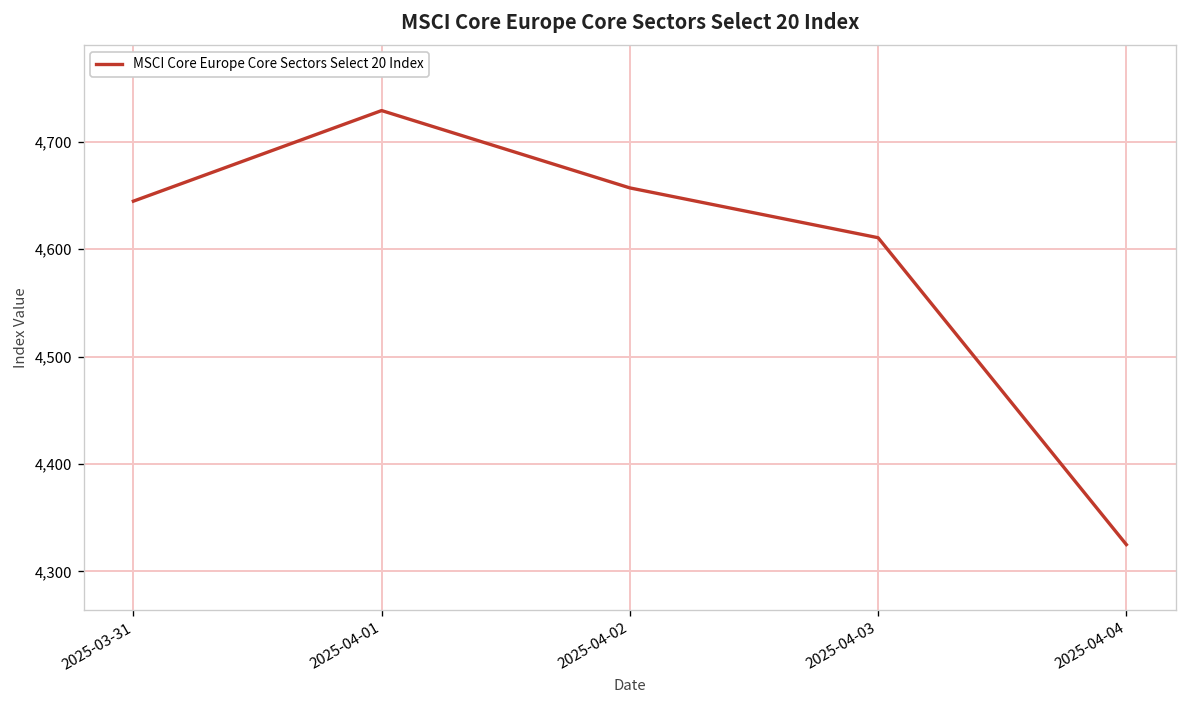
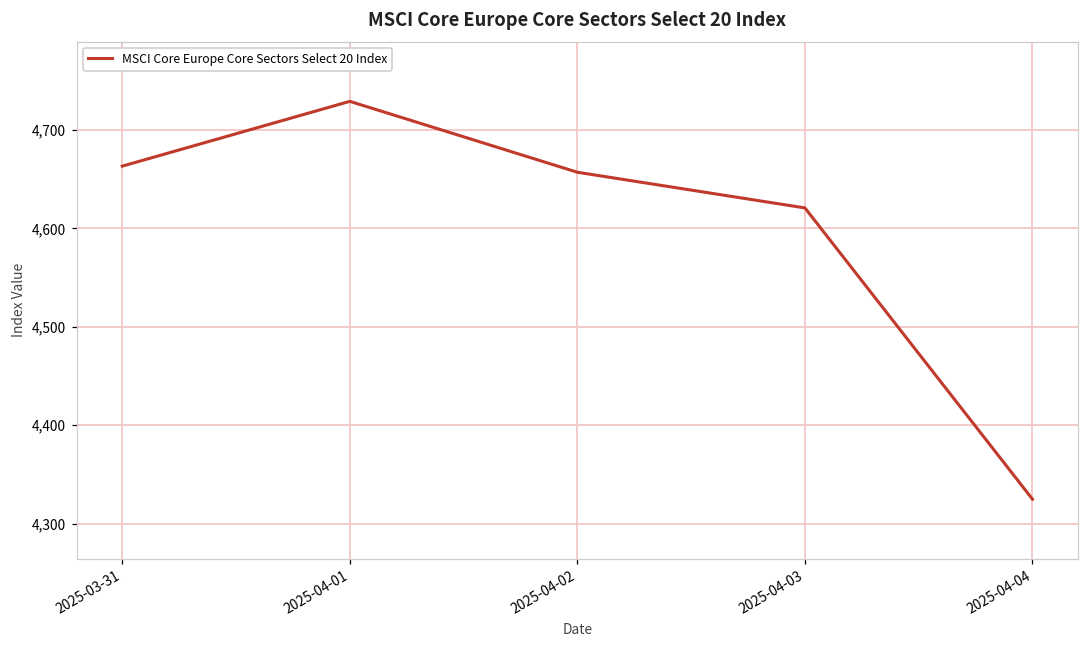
  {
-   "2025-03-31": "4,640",
+   "2025-03-31": "4,660",
    "2025-04-01": "4,730",
    "2025-04-02": "4,660",
-   "2025-04-03": "4,610",
+   "2025-04-03": "4,620",
    "2025-04-04": "4,320"
  }
